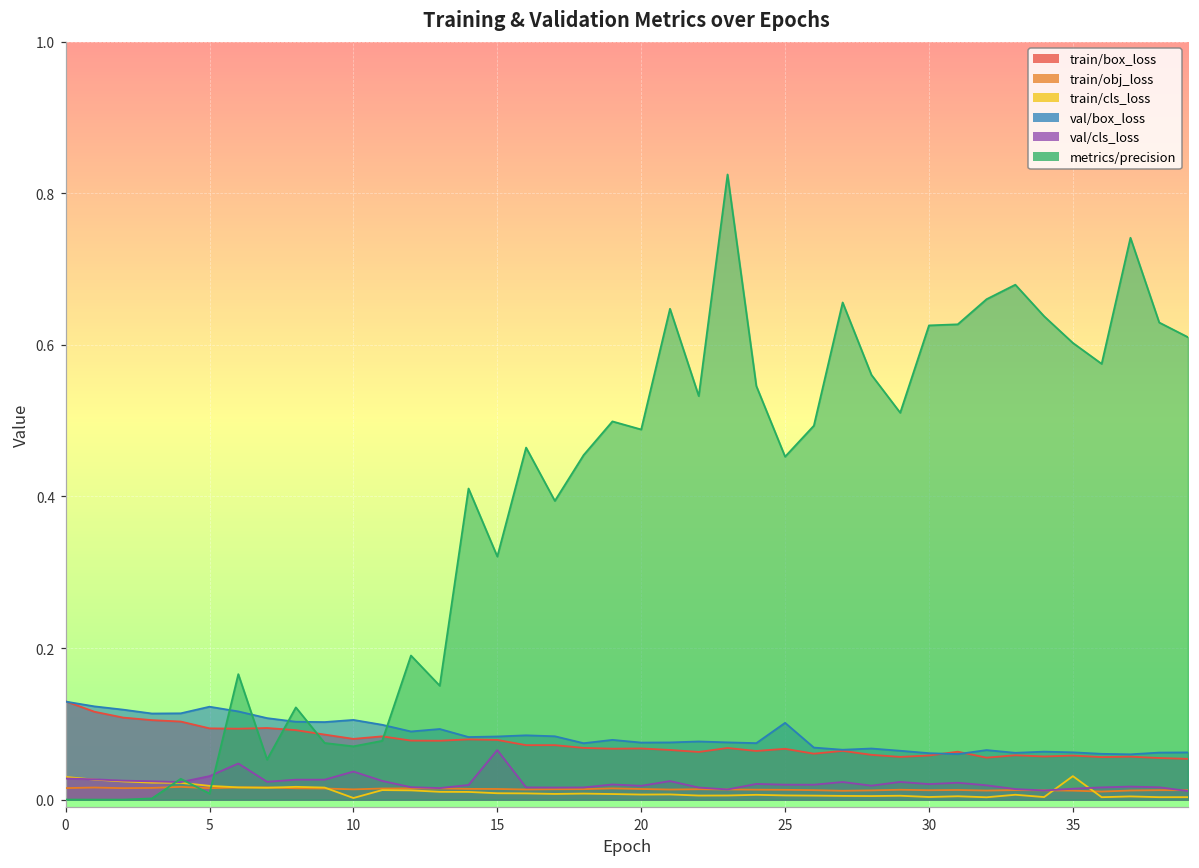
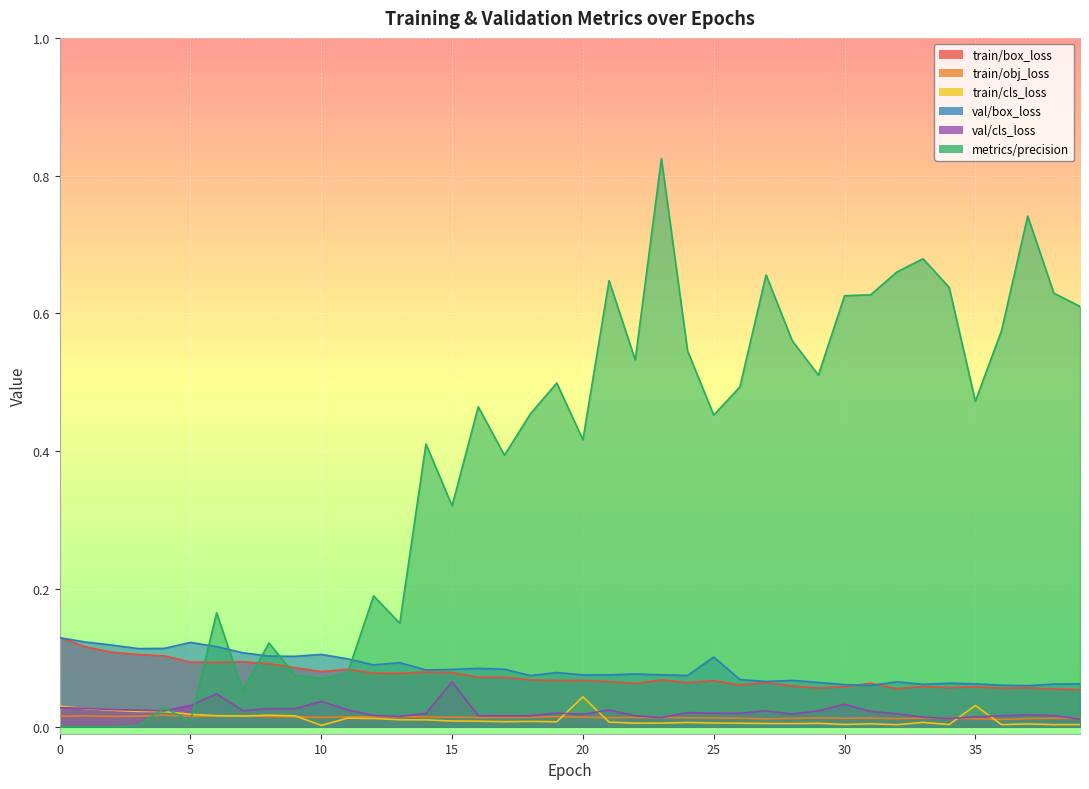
  {
    "train/cls_loss": {
      "10": 0.00,
      "15": 0.01,
-     "20": 0.01,
+     "20": 0.04,
      "25": 0.01,
      "30": 0.00,
      "35": 0.03
    },
    "val/box_loss": {
      "5": 0.12,
      "10": 0.11,
      "15": 0.08,
      "20": 0.08,
      "25": 0.10,
      "35": 0.06
    },
    "val/cls_loss": {
      "5": 0.03,
      "10": 0.04,
      "15": 0.07,
      "20": 0.02,
      "25": 0.02,
-     "30": 0.02
+     "30": 0.03
    },
    "metrics/precision": {
      "0": 0.00,
      "5": 0.01,
      "10": 0.07,
      "15": 0.32,
-     "20": 0.49,
+     "20": 0.42,
      "25": 0.45,
      "30": 0.63,
-     "35": 0.60
+     "35": 0.47
    }
  }
